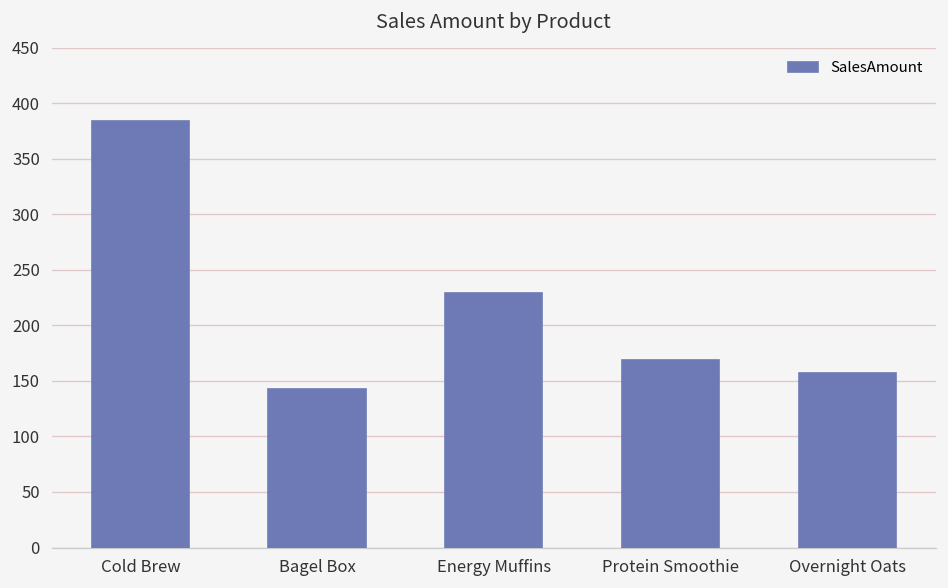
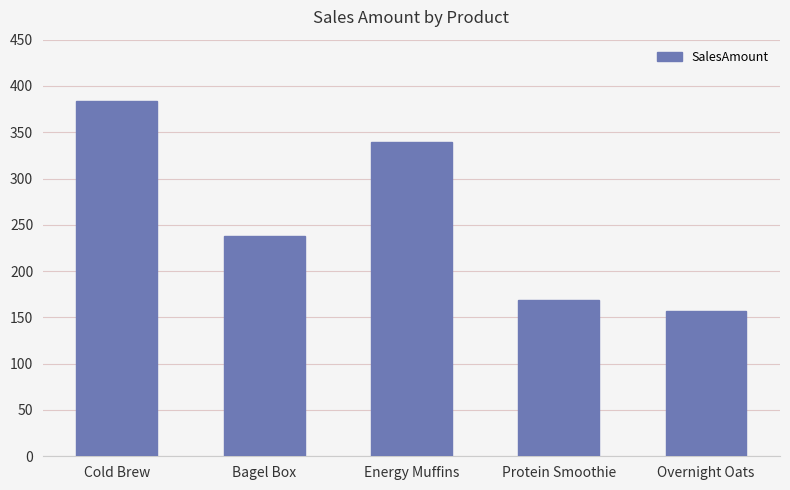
  {
    "Cold Brew": 380,
-   "Bagel Box": 140,
-   "Energy Muffins": 230,
+   "Bagel Box": 240,
+   "Energy Muffins": 340,
    "Protein Smoothie": 170,
    "Overnight Oats": 160
  }
